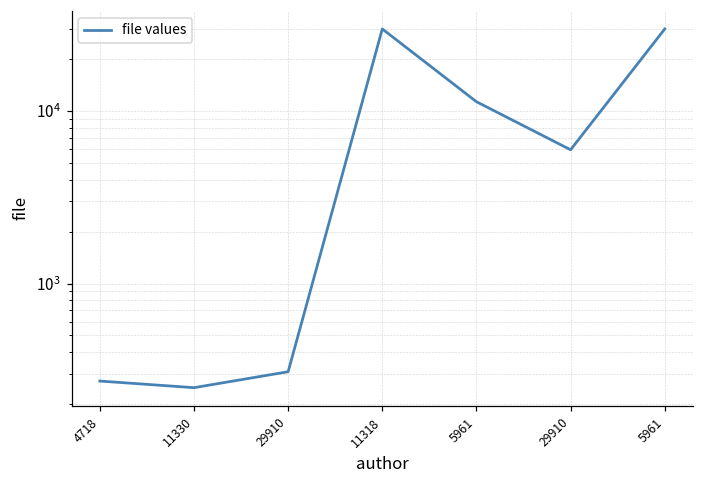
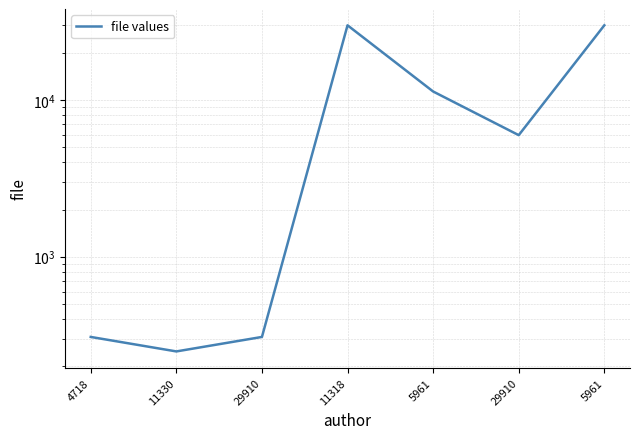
  {
-   "4718": 270,
+   "4718": 310,
    "11330": 250,
    "11318": 30000
  }
